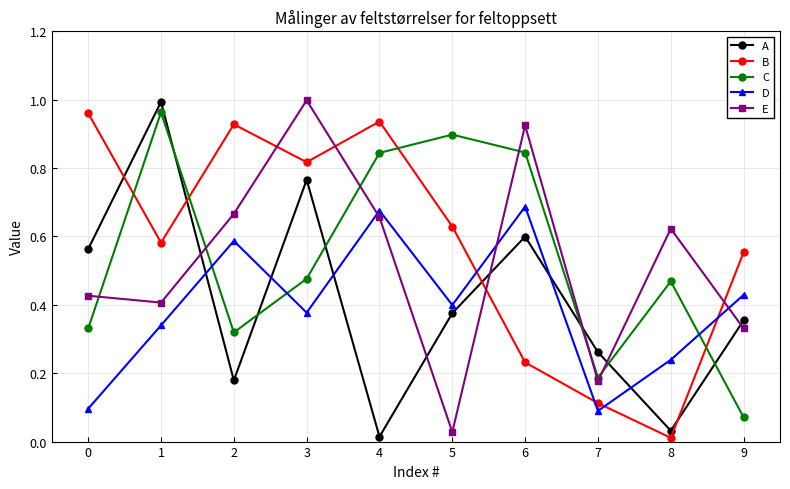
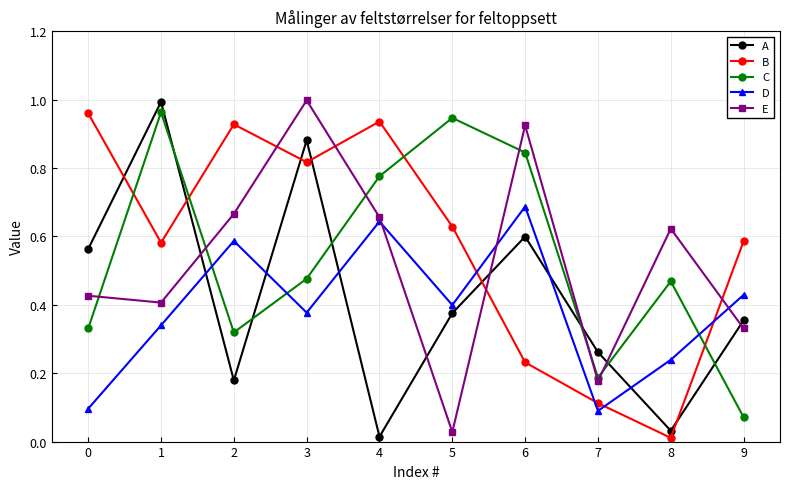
  {
    "A": {
      "0": 0.56,
      "1": 0.99,
      "2": 0.18,
-     "3": 0.77,
+     "3": 0.88,
      "4": 0.01,
      "5": 0.38,
      "6": 0.60,
      "7": 0.26,
      "8": 0.03,
      "9": 0.35
    },
    "B": {
      "0": 0.96,
      "1": 0.58,
      "2": 0.93,
      "3": 0.82,
      "4": 0.94,
      "5": 0.63,
      "6": 0.23,
      "7": 0.11,
      "8": 0.01,
-     "9": 0.55
+     "9": 0.59
    },
    "C": {
      "0": 0.33,
      "1": 0.96,
      "2": 0.32,
      "3": 0.48,
-     "4": 0.84,
-     "5": 0.90,
+     "4": 0.78,
+     "5": 0.95,
      "6": 0.85,
      "7": 0.19,
      "8": 0.47,
      "9": 0.07
    },
    "D": {
      "0": 0.10,
      "1": 0.34,
      "2": 0.59,
      "3": 0.38,
-     "4": 0.68,
+     "4": 0.64,
      "5": 0.40,
      "6": 0.69,
      "7": 0.09,
      "8": 0.24,
      "9": 0.43
    },
    "E": {
      "0": 0.43,
      "1": 0.41,
      "2": 0.67,
      "3": 1.00,
      "4": 0.66,
      "5": 0.03,
      "6": 0.92,
      "7": 0.18,
      "8": 0.62,
      "9": 0.33
    }
  }
